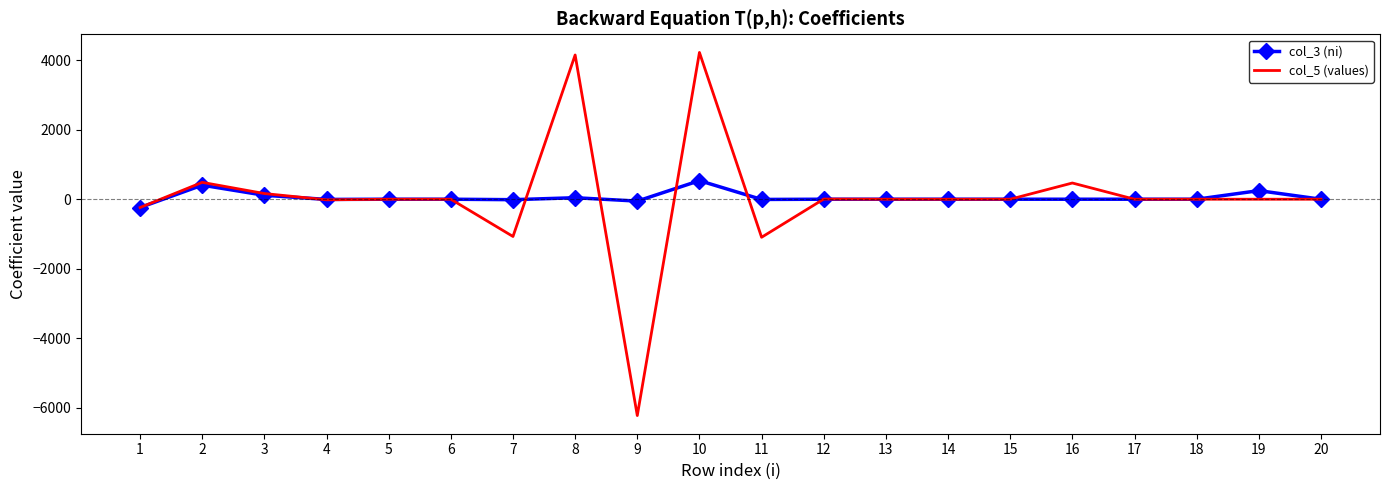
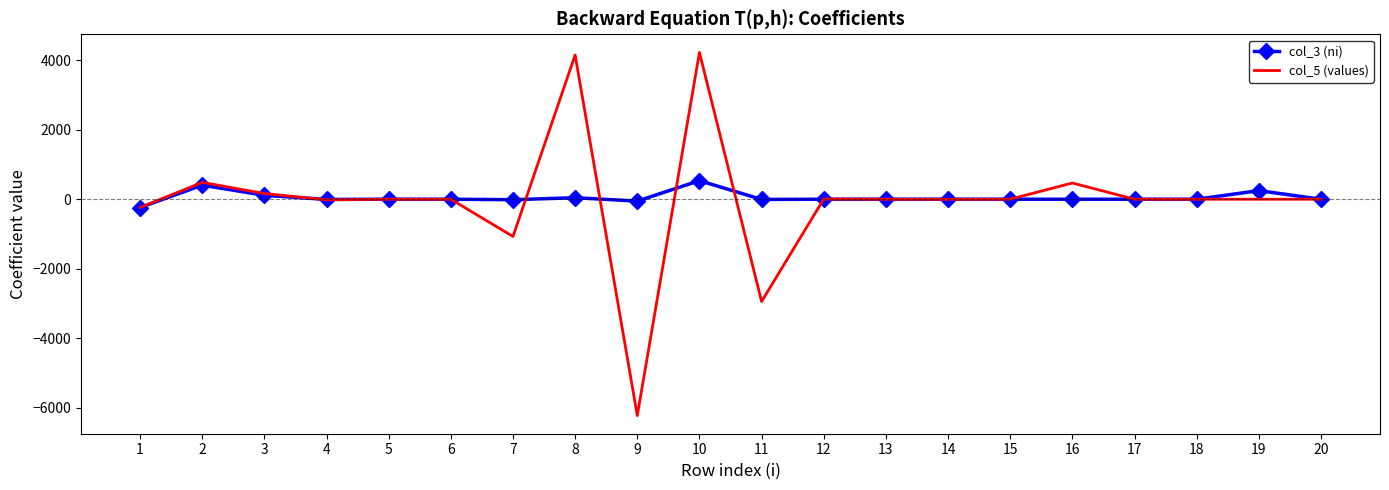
  {
    "col_3 (ni)": {
      "2": 400,
      "7": 0,
      "8": 0,
      "9": -100,
      "10": 500,
      "11": 0,
      "16": 0,
      "19": 200
    },
    "col_5 (values)": {
      "2": 500,
      "7": -1100,
      "8": 4100,
      "9": -6200,
      "10": 4200,
-     "11": -1100,
+     "11": -2900,
      "16": 500,
      "19": 0
    }
  }
